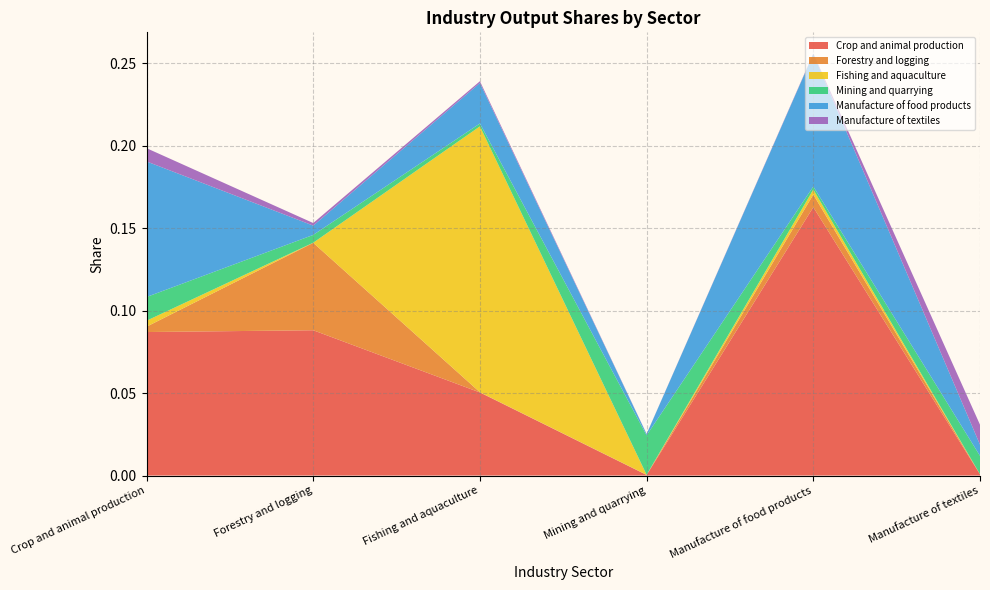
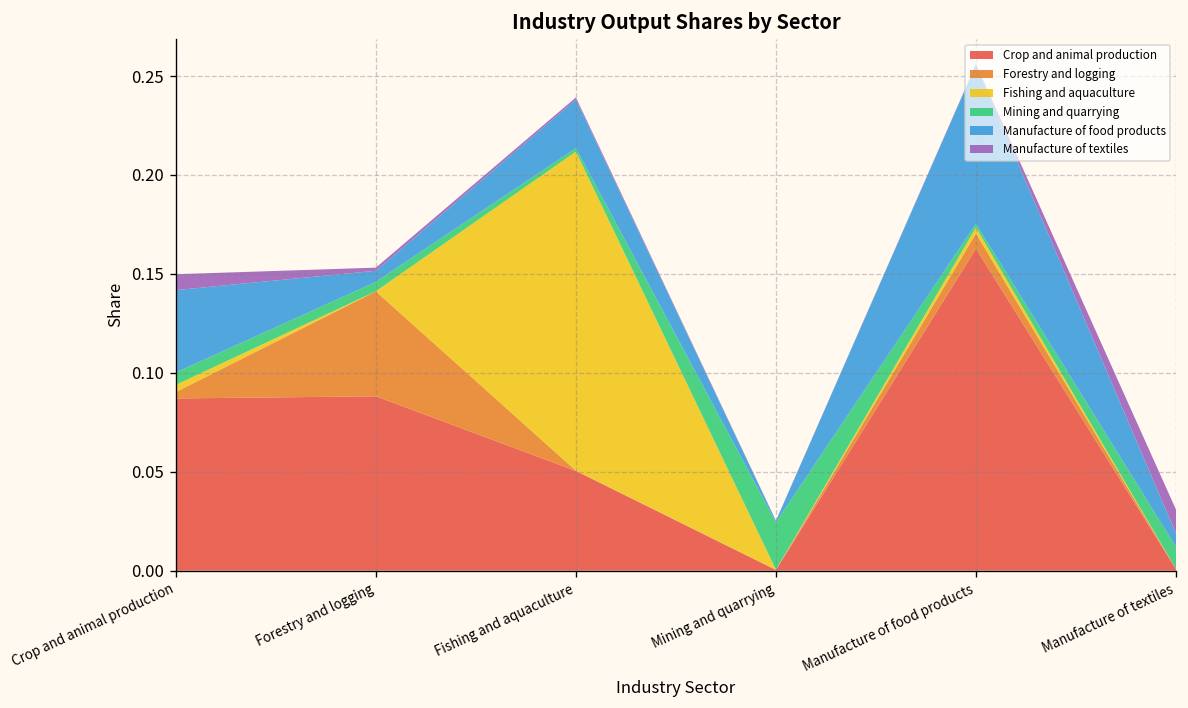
  {
    "Fishing and aquaculture": {
      "Crop and animal production": 0.004,
      "Fishing and aquaculture": 0.161,
      "Manufacture of food products": 0.003
    },
    "Mining and quarrying": {
-     "Crop and animal production": 0.014,
+     "Crop and animal production": 0.006,
      "Forestry and logging": 0.005,
      "Fishing and aquaculture": 0.002,
      "Manufacture of food products": 0.002,
      "Manufacture of textiles": 0.011
    },
    "Manufacture of food products": {
-     "Crop and animal production": 0.082,
+     "Crop and animal production": 0.042,
      "Forestry and logging": 0.006,
      "Manufacture of textiles": 0.007
    },
    "Manufacture of textiles": {
      "Crop and animal production": 0.008,
      "Forestry and logging": 0.002,
      "Manufacture of textiles": 0.012
    }
  }
